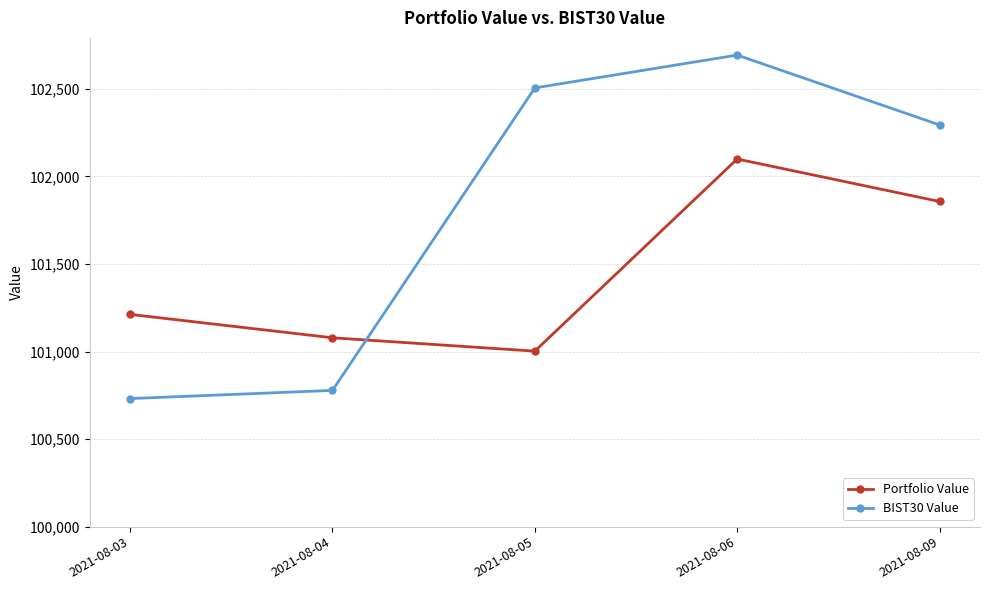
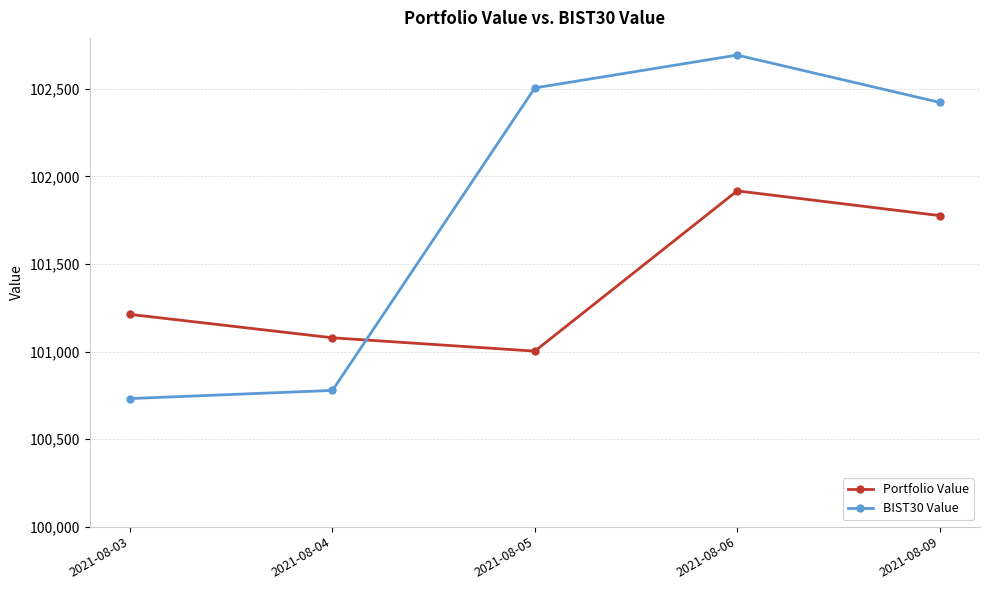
  {
    "Portfolio Value": {
      "2021-08-03": "101,210",
      "2021-08-04": "101,080",
      "2021-08-05": "101,000",
-     "2021-08-06": "102,100",
-     "2021-08-09": "101,860"
+     "2021-08-06": "101,920",
+     "2021-08-09": "101,780"
    },
    "BIST30 Value": {
      "2021-08-03": "100,730",
      "2021-08-04": "100,780",
      "2021-08-05": "102,510",
      "2021-08-06": "102,690",
-     "2021-08-09": "102,290"
+     "2021-08-09": "102,420"
    }
  }
